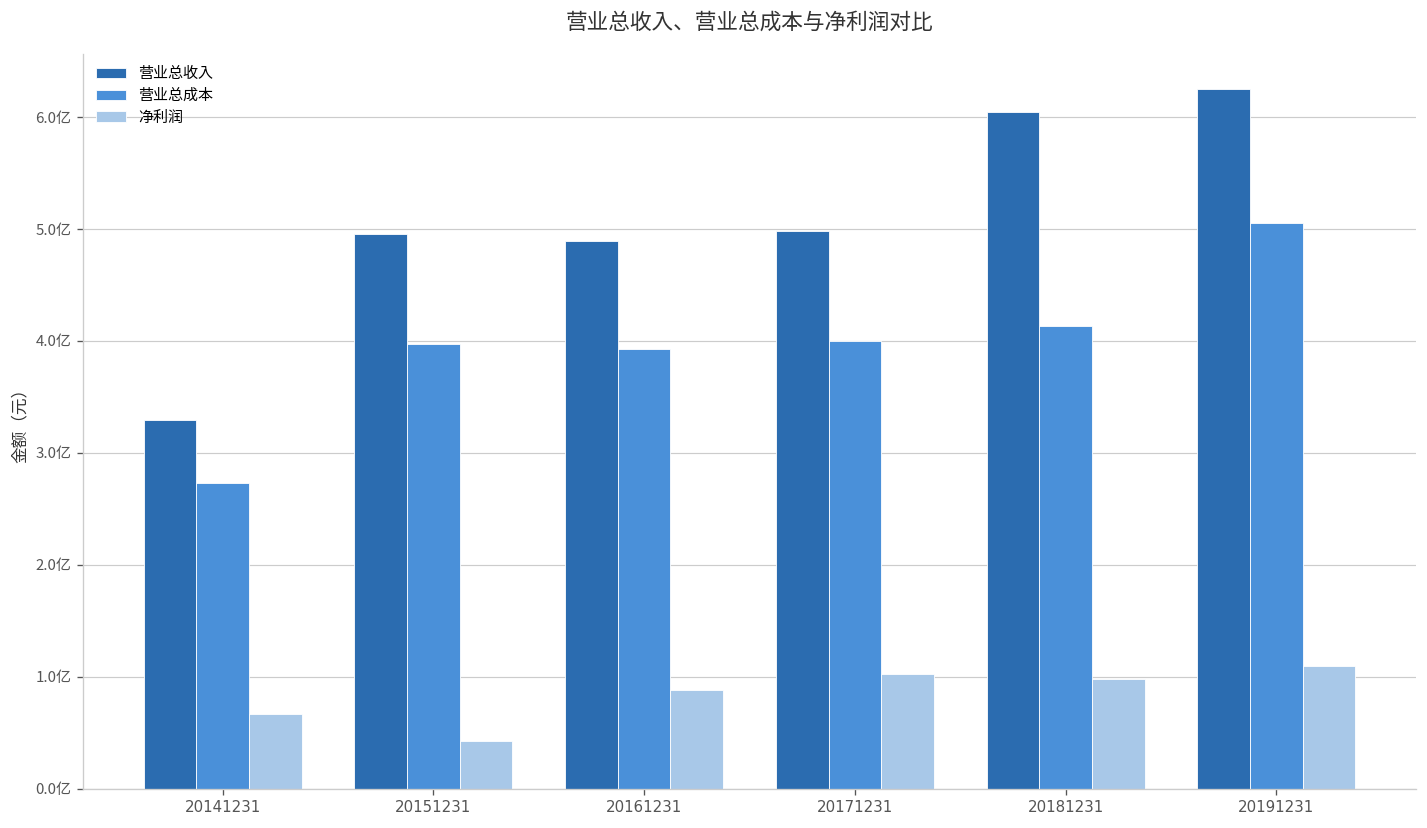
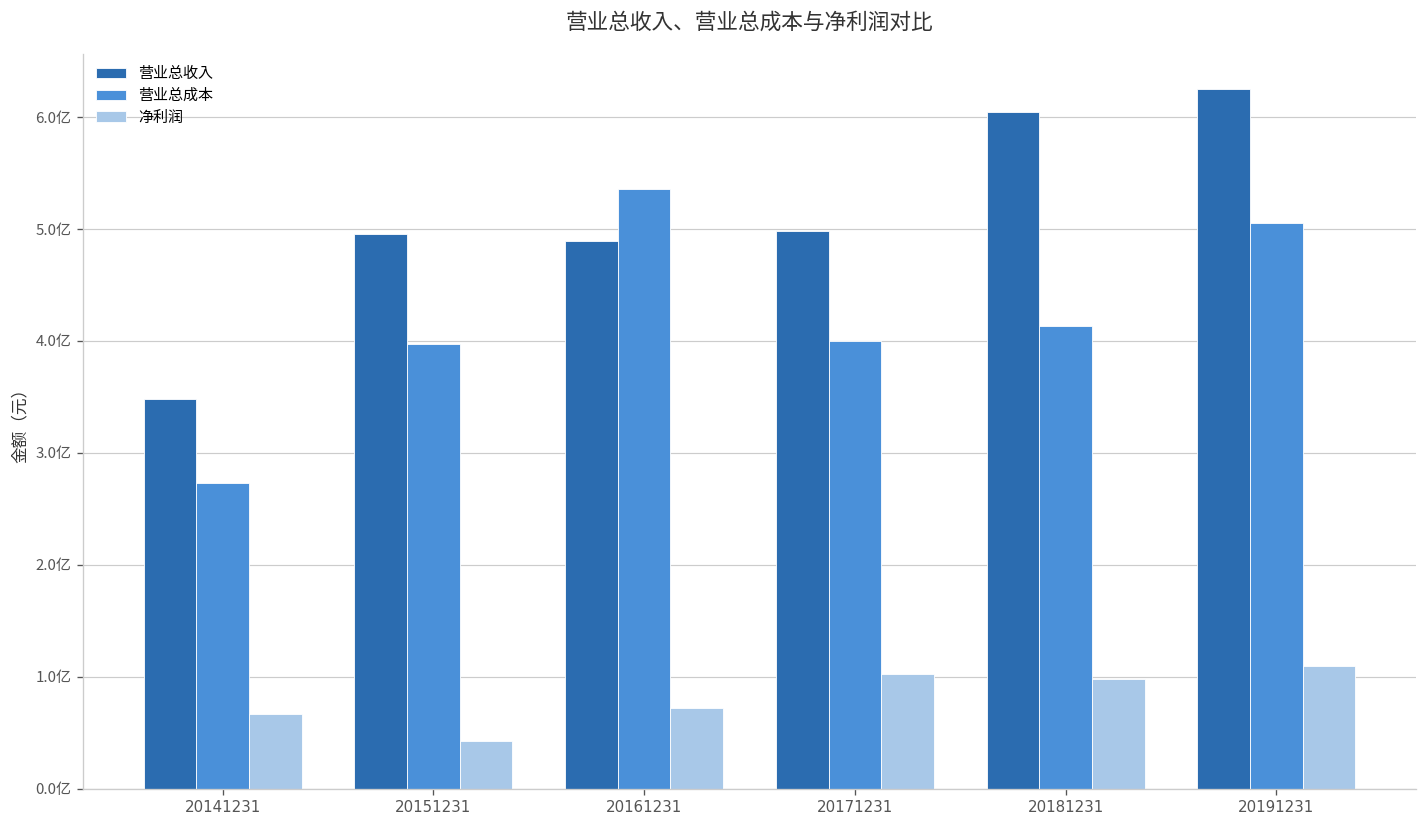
  {
    "营业总收入": {
-     "20141231": "3.3亿",
+     "20141231": "3.5亿",
      "20151231": "5.0亿",
      "20161231": "4.9亿",
      "20171231": "5.0亿",
      "20181231": "6.0亿",
      "20191231": "6.3亿"
    },
    "营业总成本": {
      "20141231": "2.7亿",
      "20151231": "4.0亿",
-     "20161231": "3.9亿",
+     "20161231": "5.4亿",
      "20171231": "4.0亿",
      "20181231": "4.1亿",
      "20191231": "5.1亿"
    },
    "净利润": {
      "20141231": "0.7亿",
      "20151231": "0.4亿",
-     "20161231": "0.9亿",
+     "20161231": "0.7亿",
      "20171231": "1.0亿",
      "20181231": "1.0亿",
      "20191231": "1.1亿"
    }
  }
